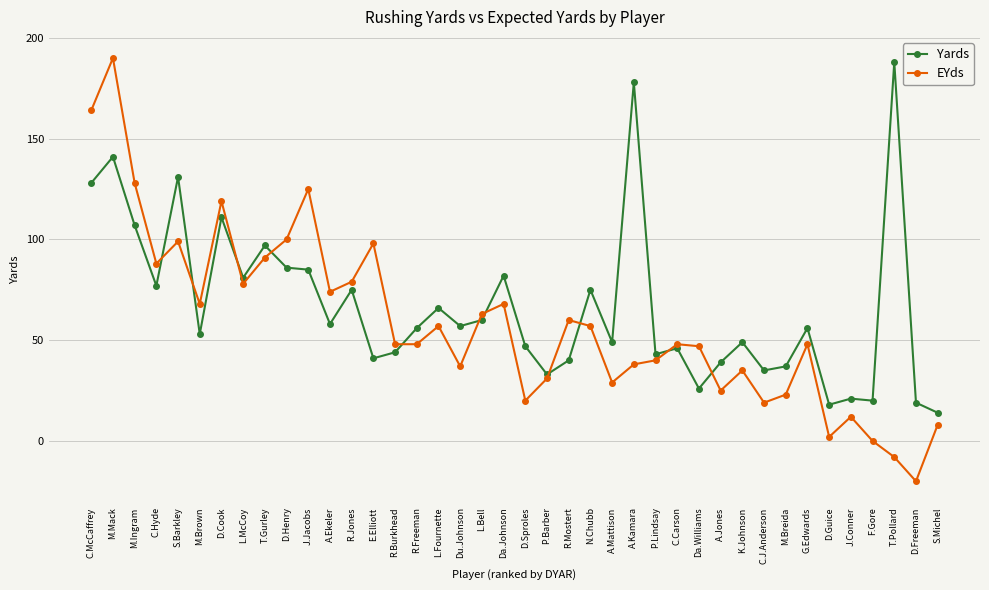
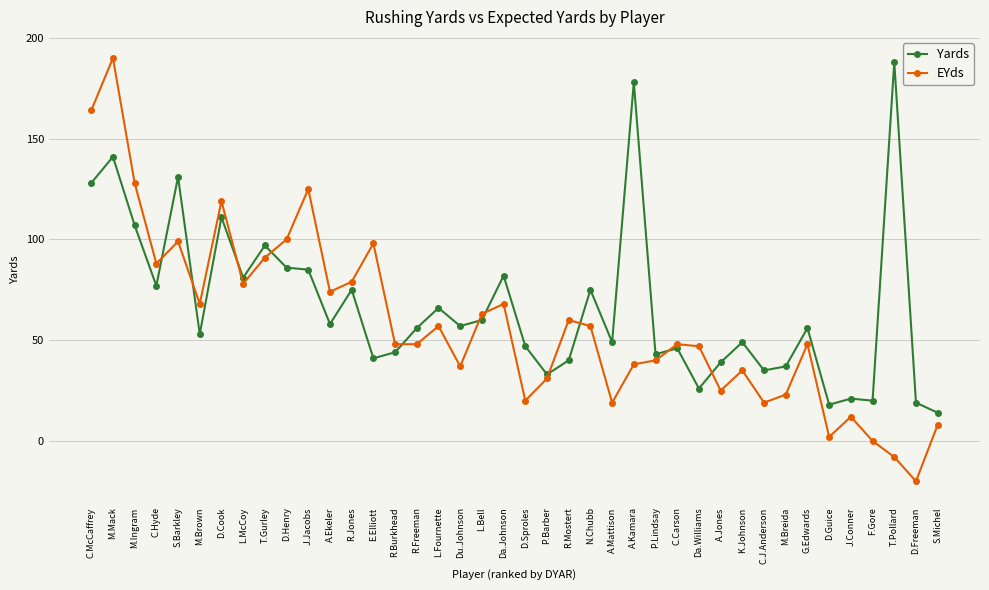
  {
    "Yards": {
      "C.McCaffrey": 128,
      "M.Mack": 141,
      "M.Ingram": 107,
      "C.Hyde": 77,
      "S.Barkley": 131,
      "M.Brown": 53,
      "D.Cook": 111,
      "L.McCoy": 81,
      "T.Gurley": 97,
      "D.Henry": 86,
      "J.Jacobs": 85,
      "A.Ekeler": 58,
      "R.Jones": 75,
      "E.Elliott": 41,
      "R.Burkhead": 44,
      "R.Freeman": 56,
      "L.Fournette": 66,
      "Du.Johnson": 57,
      "L.Bell": 60,
      "Da.Johnson": 82,
      "D.Sproles": 47,
      "P.Barber": 33,
      "R.Mostert": 40,
      "N.Chubb": 75,
      "A.Mattison": 49,
      "A.Kamara": 178,
      "P.Lindsay": 43,
      "C.Carson": 46,
      "Da.Williams": 26,
      "A.Jones": 39,
      "K.Johnson": 49,
      "C.J.Anderson": 35,
      "M.Breida": 37,
      "G.Edwards": 56,
      "D.Guice": 18,
      "J.Conner": 21,
      "F.Gore": 20,
      "T.Pollard": 188,
      "D.Freeman": 19,
      "S.Michel": 14
    },
    "EYds": {
      "C.McCaffrey": 164,
      "M.Mack": 190,
      "M.Ingram": 128,
      "C.Hyde": 88,
      "S.Barkley": 99,
      "M.Brown": 68,
      "D.Cook": 119,
      "L.McCoy": 78,
      "T.Gurley": 91,
      "D.Henry": 100,
      "J.Jacobs": 125,
      "A.Ekeler": 74,
      "R.Jones": 79,
      "E.Elliott": 98,
      "R.Burkhead": 48,
      "R.Freeman": 48,
      "L.Fournette": 57,
      "Du.Johnson": 37,
      "L.Bell": 63,
      "Da.Johnson": 68,
      "D.Sproles": 20,
      "P.Barber": 31,
      "R.Mostert": 60,
      "N.Chubb": 57,
-     "A.Mattison": 29,
+     "A.Mattison": 19,
      "A.Kamara": 38,
      "P.Lindsay": 40,
      "C.Carson": 48,
      "Da.Williams": 47,
      "A.Jones": 25,
      "K.Johnson": 35,
      "C.J.Anderson": 19,
      "M.Breida": 23,
      "G.Edwards": 48,
      "D.Guice": 2,
      "J.Conner": 12,
      "F.Gore": 0,
      "T.Pollard": -8,
      "D.Freeman": -20,
      "S.Michel": 8
    }
  }
